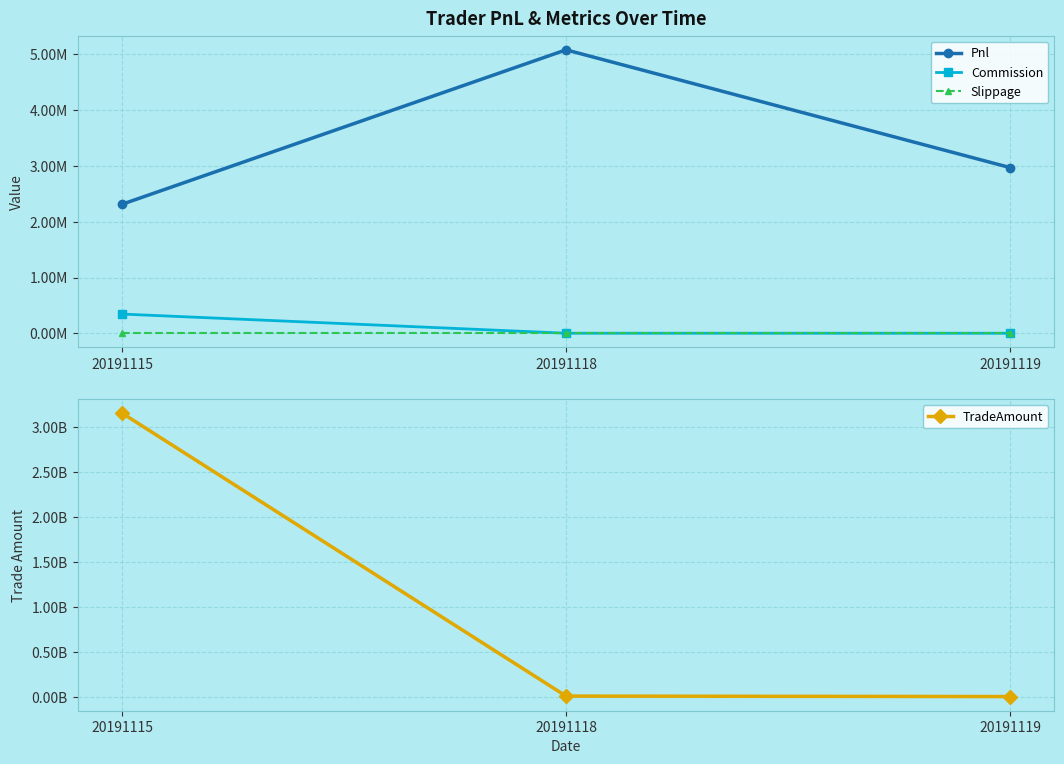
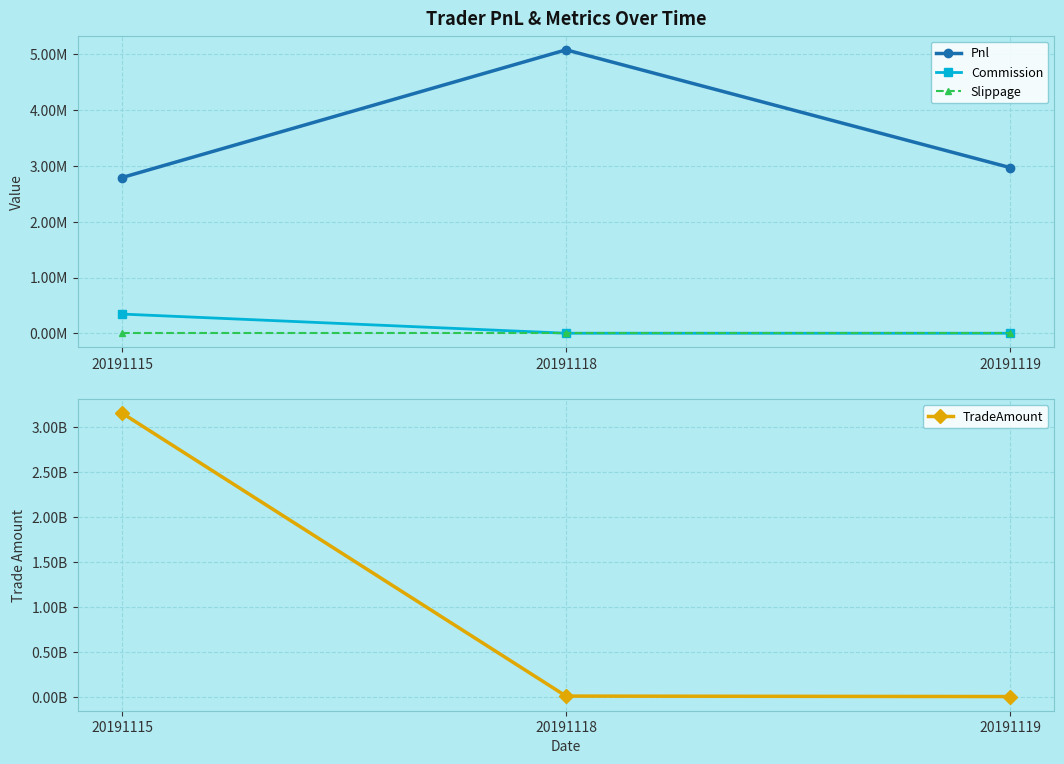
  {
    "Trader PnL & Metrics Over Time": {
      "Pnl": {
-       "20191115": 2300000,
+       "20191115": 2800000,
        "20191118": 5100000,
        "20191119": 3000000
      },
      "Commission": {
        "20191115": 300000
      },
      "Slippage": {
        "20191115": 0
      }
    }
  }
